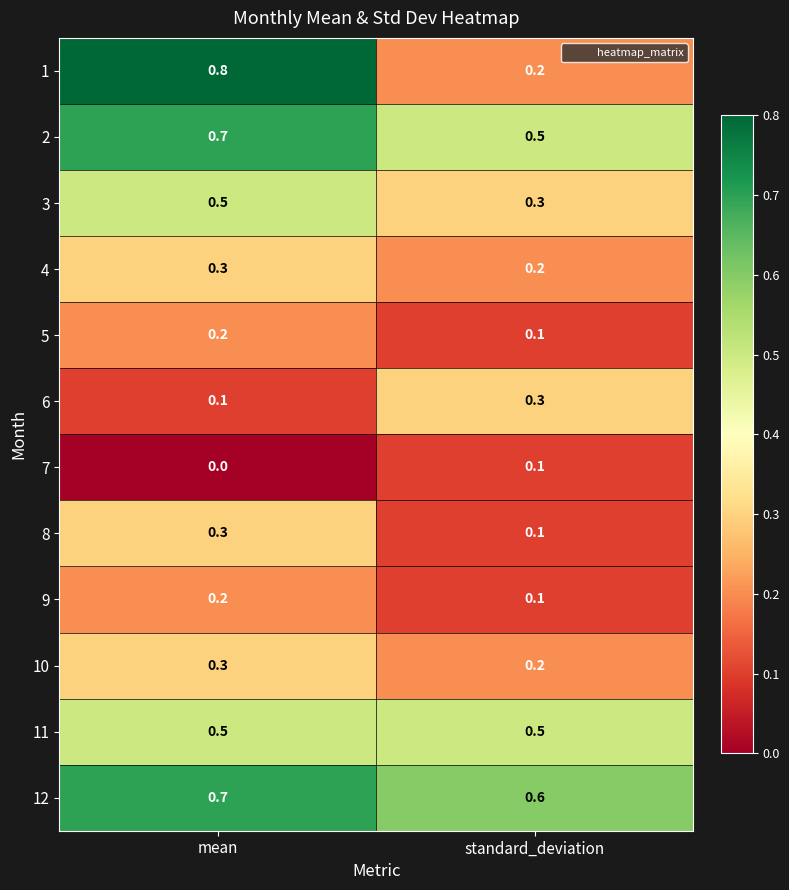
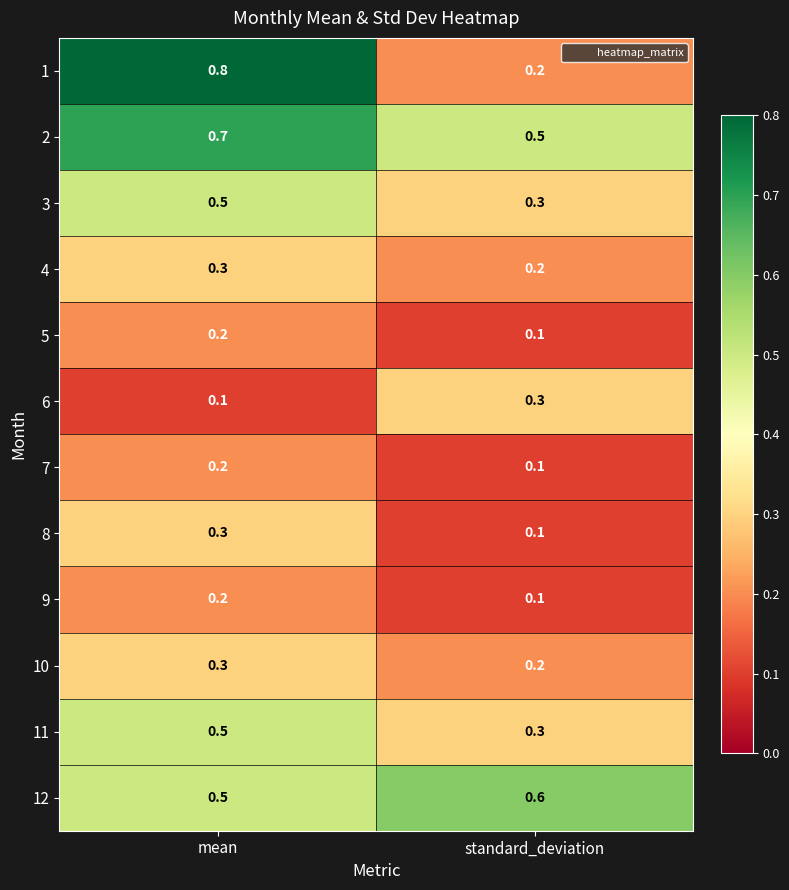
  {
    "1": {
      "mean": 0.8,
      "standard_deviation": 0.2
    },
    "2": {
      "mean": 0.7,
      "standard_deviation": 0.5
    },
    "3": {
      "mean": 0.5,
      "standard_deviation": 0.3
    },
    "4": {
      "mean": 0.3,
      "standard_deviation": 0.2
    },
    "5": {
      "mean": 0.2,
      "standard_deviation": 0.1
    },
    "6": {
      "mean": 0.1,
      "standard_deviation": 0.3
    },
    "7": {
-     "mean": 0.0,
+     "mean": 0.2,
      "standard_deviation": 0.1
    },
    "8": {
      "mean": 0.3,
      "standard_deviation": 0.1
    },
    "9": {
      "mean": 0.2,
      "standard_deviation": 0.1
    },
    "10": {
      "mean": 0.3,
      "standard_deviation": 0.2
    },
    "11": {
      "mean": 0.5,
-     "standard_deviation": 0.5
+     "standard_deviation": 0.3
    },
    "12": {
-     "mean": 0.7,
+     "mean": 0.5,
      "standard_deviation": 0.6
    }
  }
